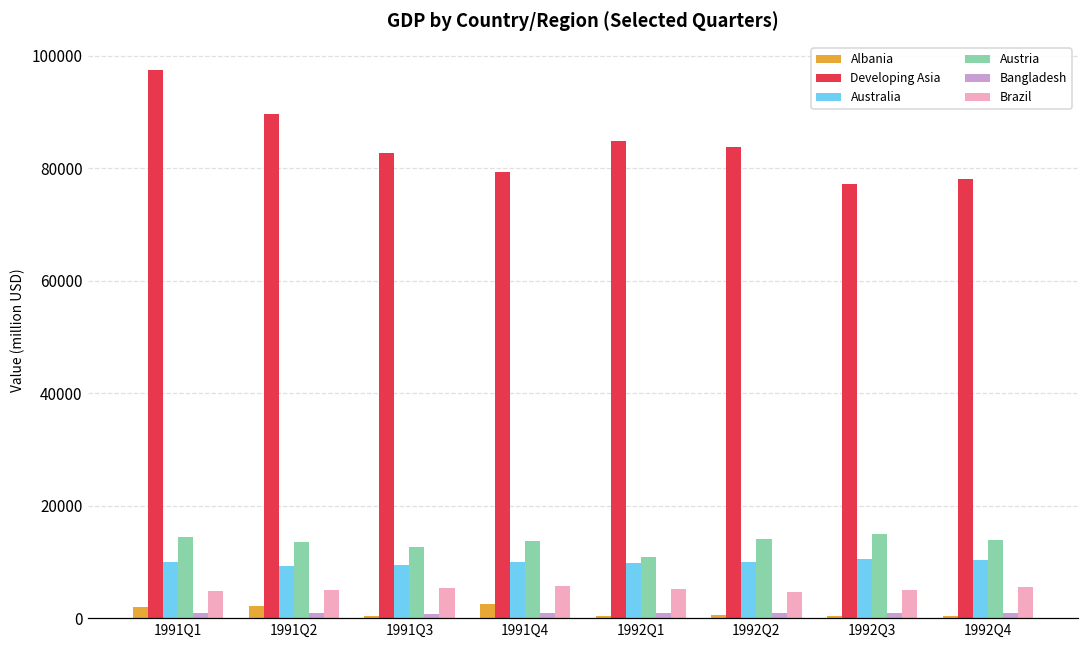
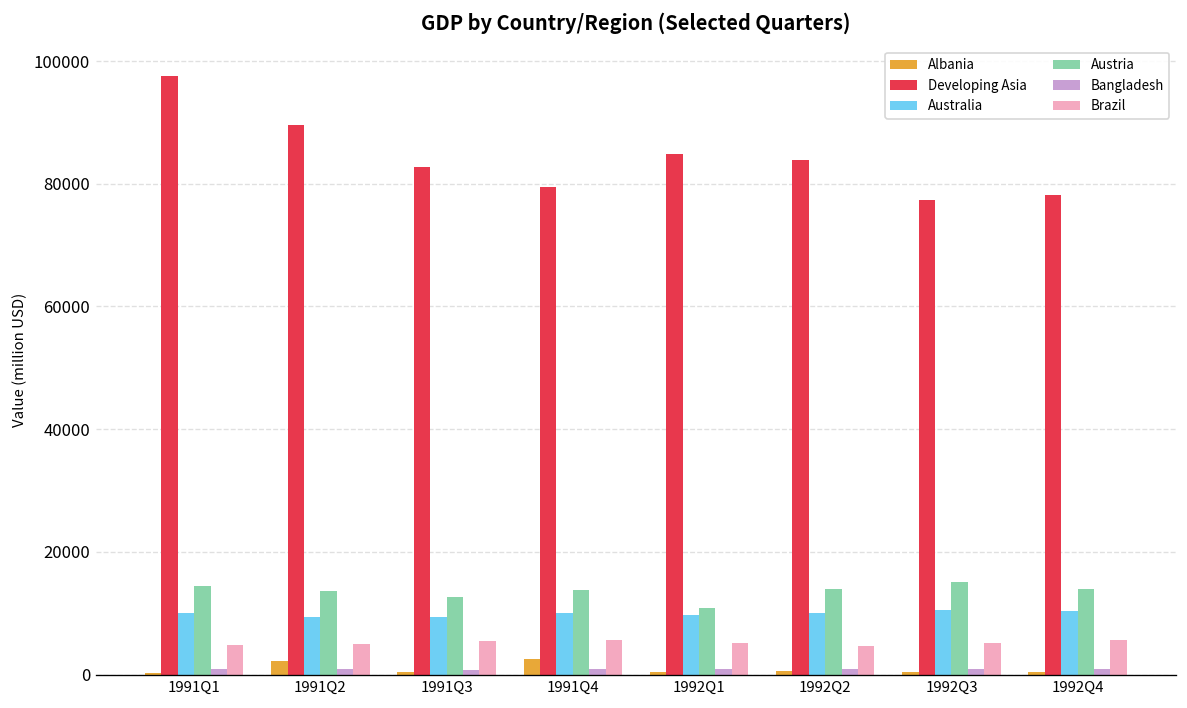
  {
    "Albania": {
-     "1991Q1": 2000,
+     "1991Q1": 0,
      "1991Q2": 2000,
      "1991Q4": 3000,
      "1992Q2": 1000
    },
    "Developing Asia": {
      "1991Q1": 98000,
      "1991Q2": 90000,
      "1991Q3": 83000,
      "1991Q4": 79000,
      "1992Q1": 85000,
      "1992Q2": 84000,
      "1992Q3": 77000,
      "1992Q4": 78000
    },
    "Australia": {
      "1991Q1": 10000,
      "1991Q2": 9000,
      "1991Q3": 9000,
      "1991Q4": 10000,
      "1992Q1": 10000,
      "1992Q2": 10000,
      "1992Q3": 11000,
      "1992Q4": 10000
    },
    "Austria": {
      "1991Q1": 14000,
      "1991Q2": 14000,
      "1991Q3": 13000,
      "1991Q4": 14000,
      "1992Q1": 11000,
      "1992Q2": 14000,
      "1992Q3": 15000,
      "1992Q4": 14000
    }
  }
